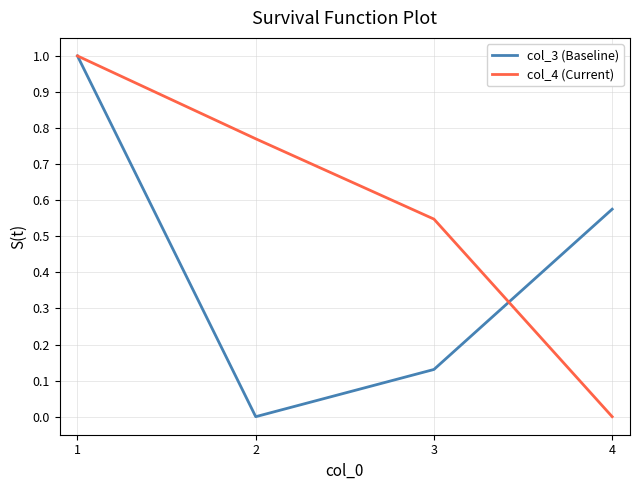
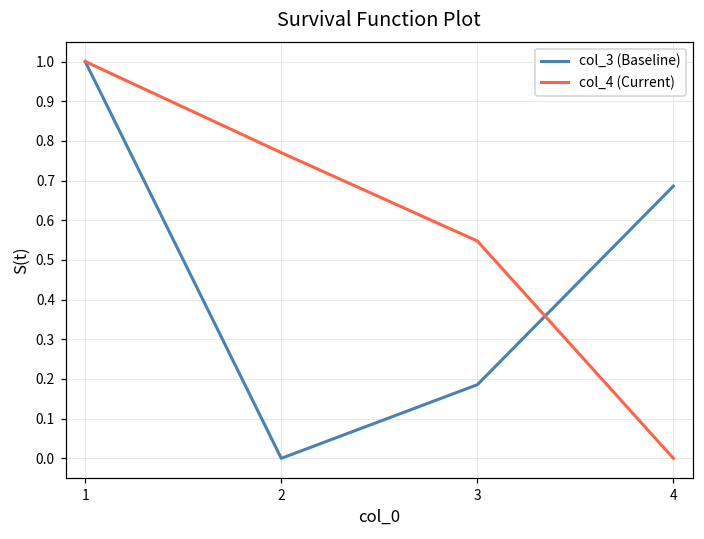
  {
    "col_3 (Baseline)": {
      "2": 0.00,
-     "3": 0.13,
-     "4": 0.58
+     "3": 0.19,
+     "4": 0.69
    },
    "col_4 (Current)": {
      "2": 0.77,
      "3": 0.55,
      "4": 0.00
    }
  }
